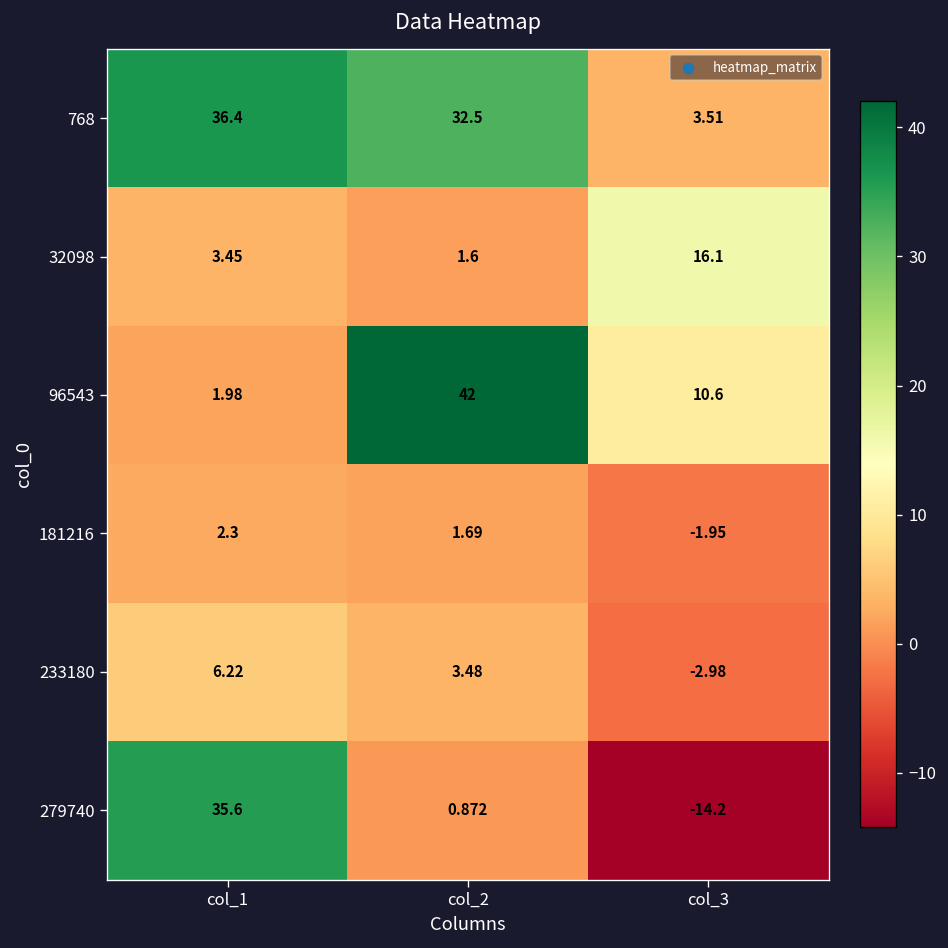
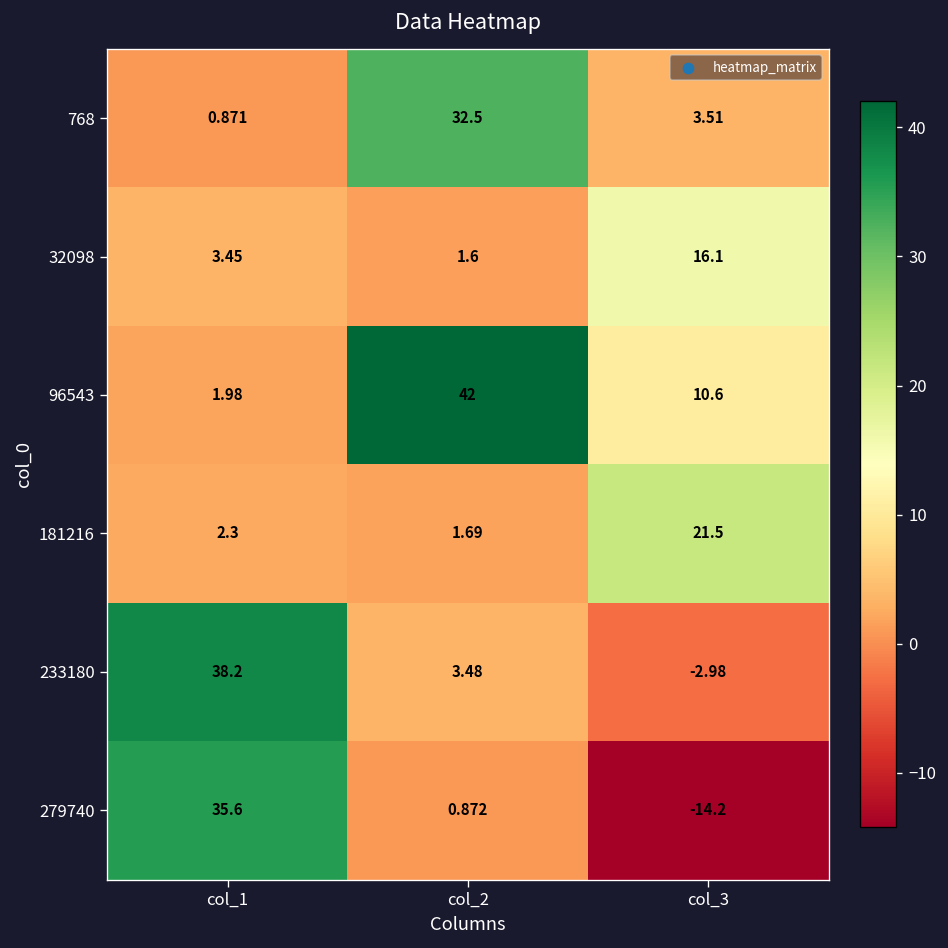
  {
    "768": {
-     "col_1": 36.4,
+     "col_1": 0.871,
      "col_2": 32.5,
      "col_3": 3.51
    },
    "32098": {
      "col_1": 3.45,
      "col_2": 1.6,
      "col_3": 16.1
    },
    "96543": {
      "col_1": 1.98,
      "col_2": 42,
      "col_3": 10.6
    },
    "181216": {
      "col_1": 2.3,
      "col_2": 1.69,
-     "col_3": -1.95
+     "col_3": 21.5
    },
    "233180": {
-     "col_1": 6.22,
+     "col_1": 38.2,
      "col_2": 3.48,
      "col_3": -2.98
    },
    "279740": {
      "col_1": 35.6,
      "col_2": 0.872,
      "col_3": -14.2
    }
  }
